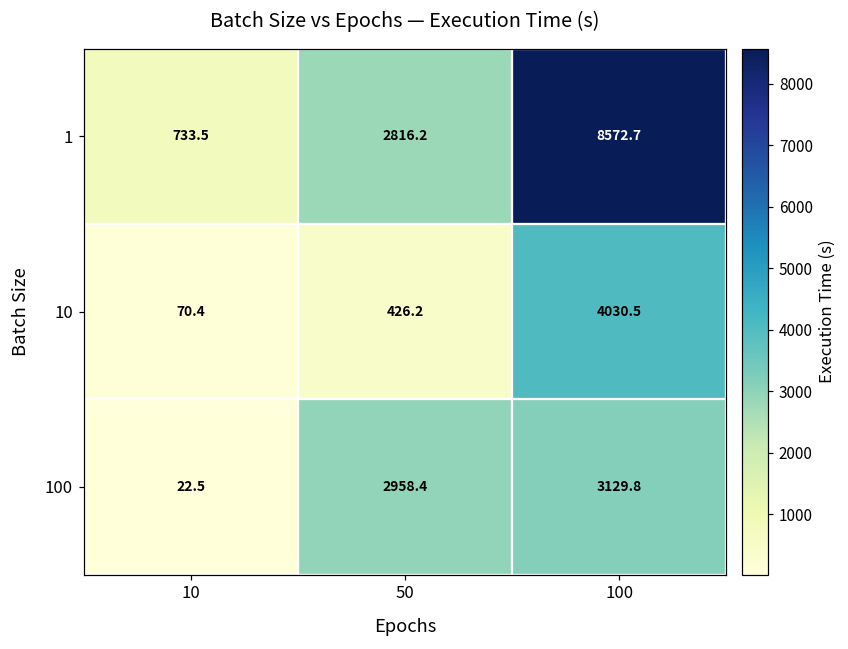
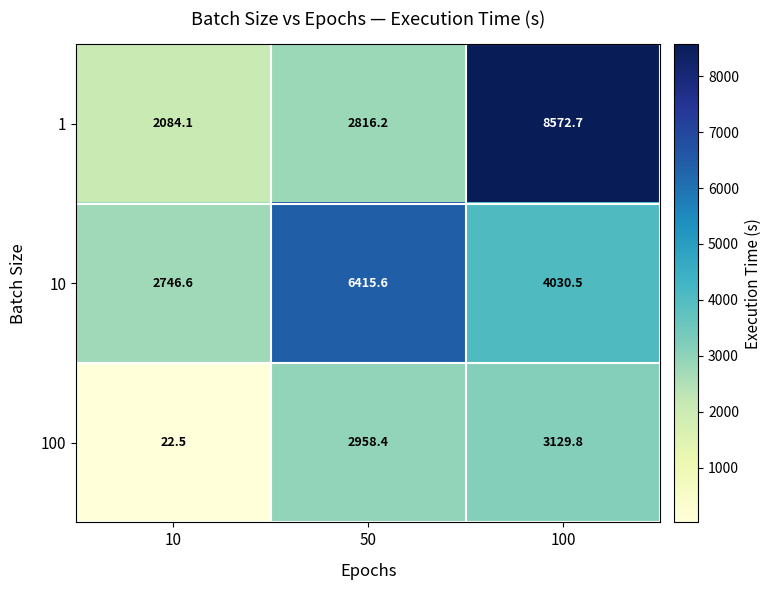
  {
    "1": {
-     "10": 733.5,
+     "10": 2084.1,
      "50": 2816.2,
      "100": 8572.7
    },
    "10": {
-     "10": 70.4,
-     "50": 426.2,
+     "10": 2746.6,
+     "50": 6415.6,
      "100": 4030.5
    },
    "100": {
      "10": 22.5,
      "50": 2958.4,
      "100": 3129.8
    }
  }
